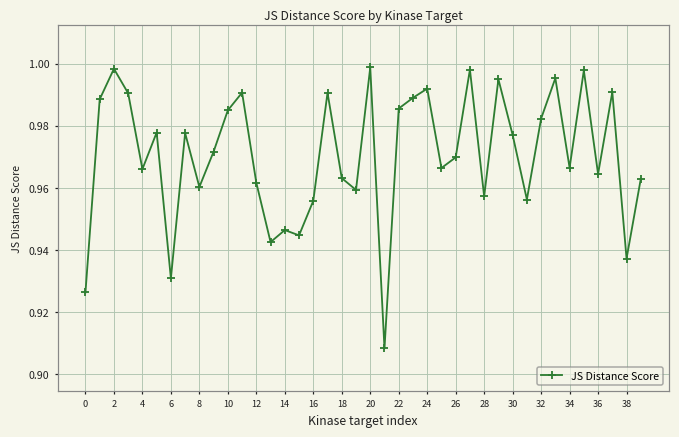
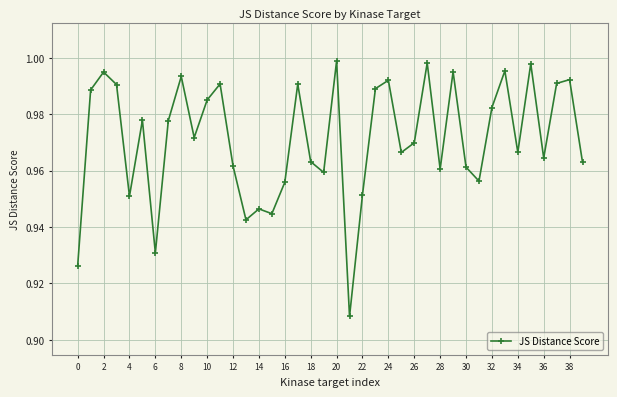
  {
    "0": 0.926,
-   "2": 0.998,
-   "4": 0.966,
+   "2": 0.995,
+   "4": 0.951,
    "6": 0.931,
-   "8": 0.960,
+   "8": 0.993,
    "10": 0.985,
    "12": 0.962,
    "14": 0.946,
    "16": 0.956,
    "18": 0.963,
    "20": 0.999,
-   "22": 0.986,
+   "22": 0.951,
    "24": 0.992,
    "26": 0.970,
-   "28": 0.957,
-   "30": 0.977,
+   "28": 0.961,
+   "30": 0.961,
    "32": 0.982,
    "34": 0.967,
    "36": 0.964,
-   "38": 0.937
+   "38": 0.992
  }
